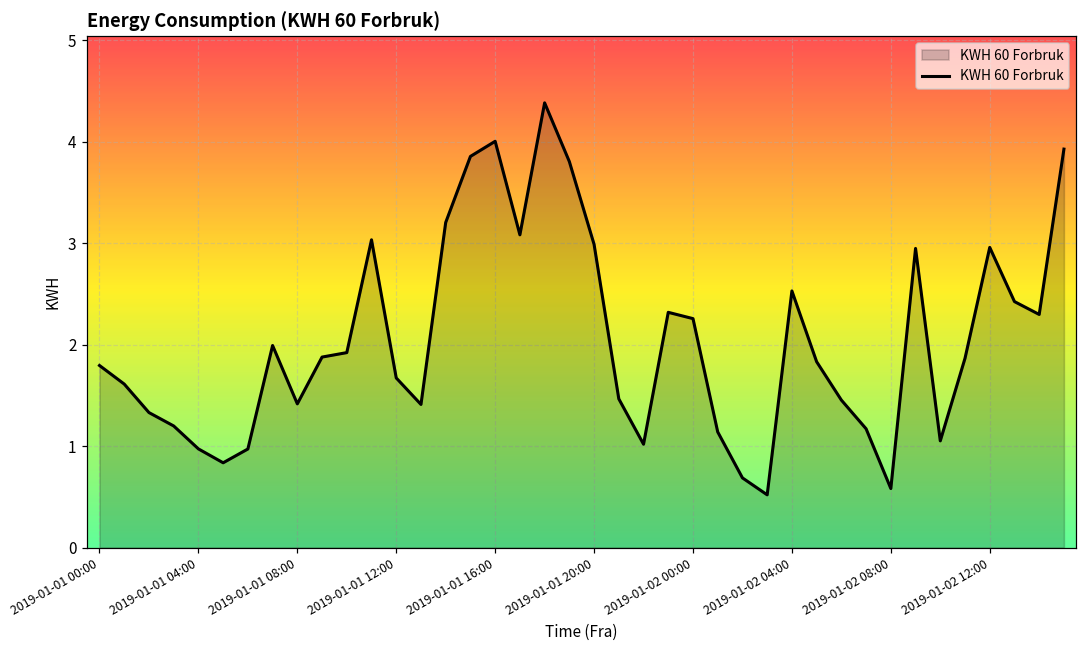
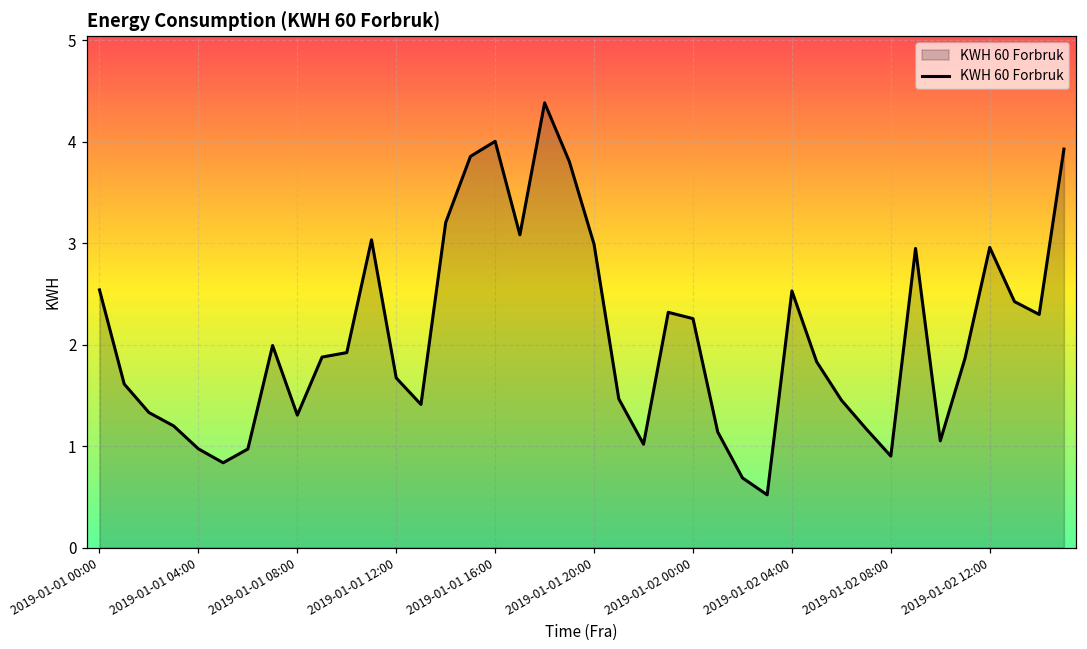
  {
-   "2019-01-01 00:00": 1.8,
+   "2019-01-01 00:00": 2.5,
    "2019-01-01 04:00": 1.0,
-   "2019-01-01 08:00": 1.4,
+   "2019-01-01 08:00": 1.3,
    "2019-01-01 12:00": 1.7,
    "2019-01-01 16:00": 4.0,
    "2019-01-01 20:00": 3.0,
    "2019-01-02 00:00": 2.3,
    "2019-01-02 04:00": 2.5,
-   "2019-01-02 08:00": 0.6,
+   "2019-01-02 08:00": 0.9,
    "2019-01-02 12:00": 3.0
  }
